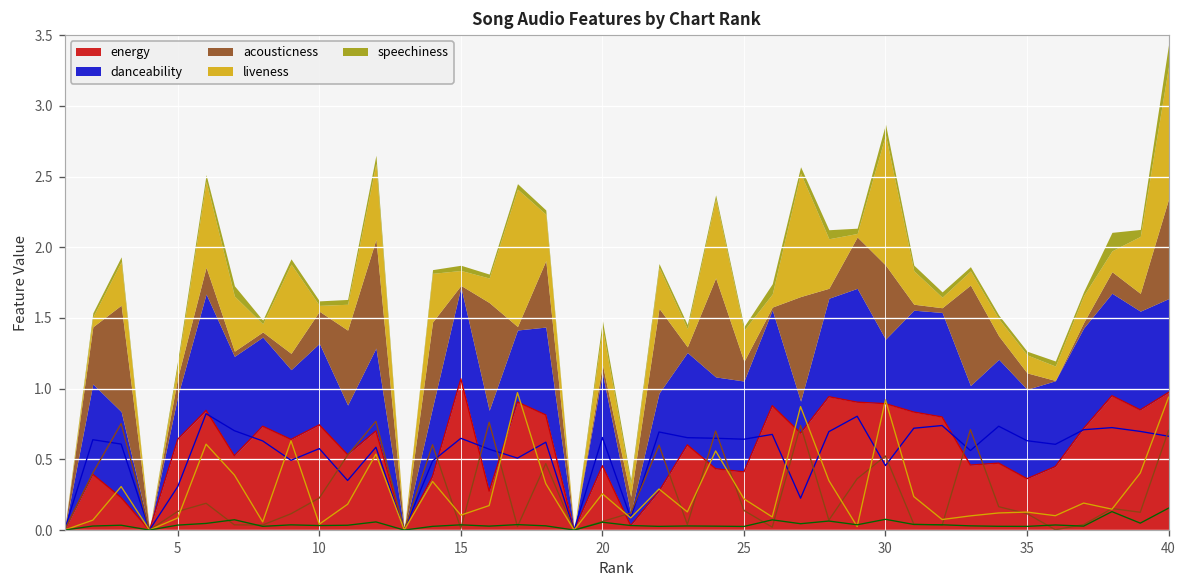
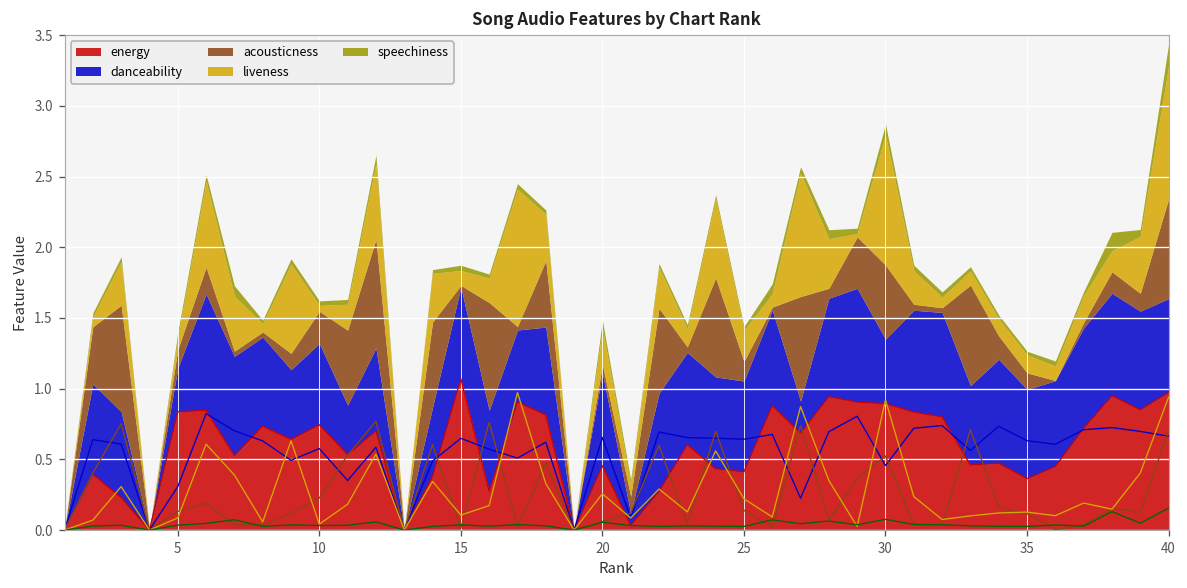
  {
    "energy": {
-     "5": 0.64,
+     "5": 0.84,
      "10": 0.74,
      "15": 1.07,
      "20": 0.45,
      "25": 0.41,
      "30": 0.89,
      "35": 0.36,
      "40": 0.97
    },
    "speechiness": {
      "5": 0.04,
      "10": 0.03,
      "15": 0.04,
      "20": 0.06,
      "25": 0.03,
      "30": 0.08,
      "35": 0.03,
      "40": 0.16
    }
  }
